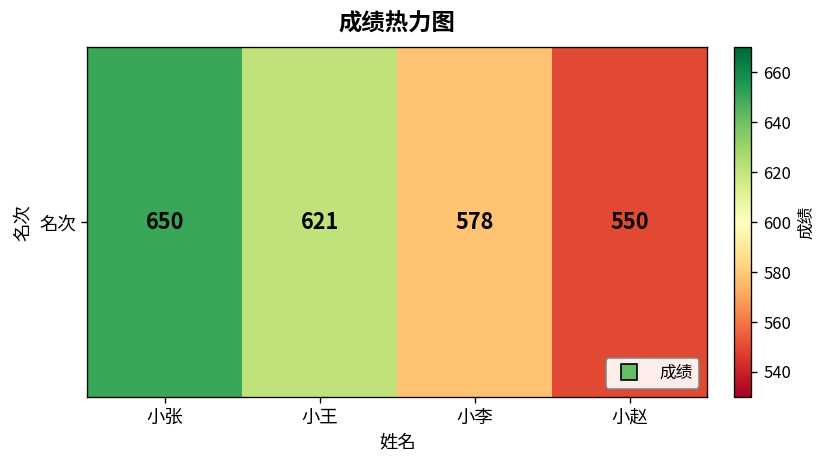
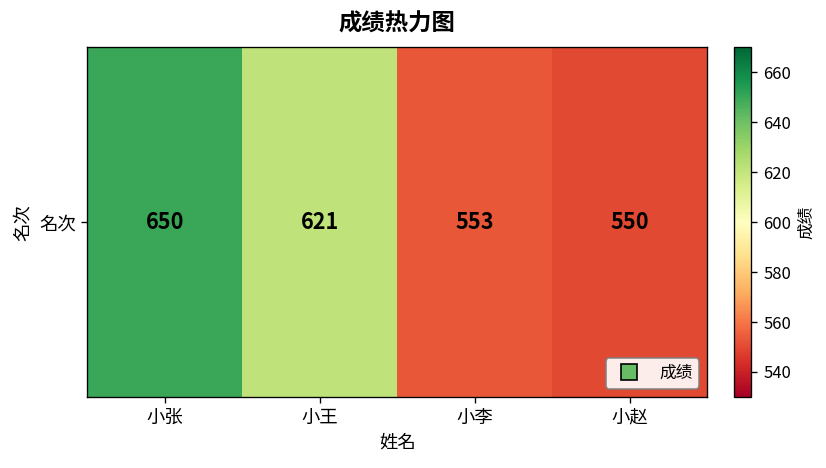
  {
    "名次": {
      "小张": 650,
      "小王": 621,
-     "小李": 578,
+     "小李": 553,
      "小赵": 550
    }
  }
